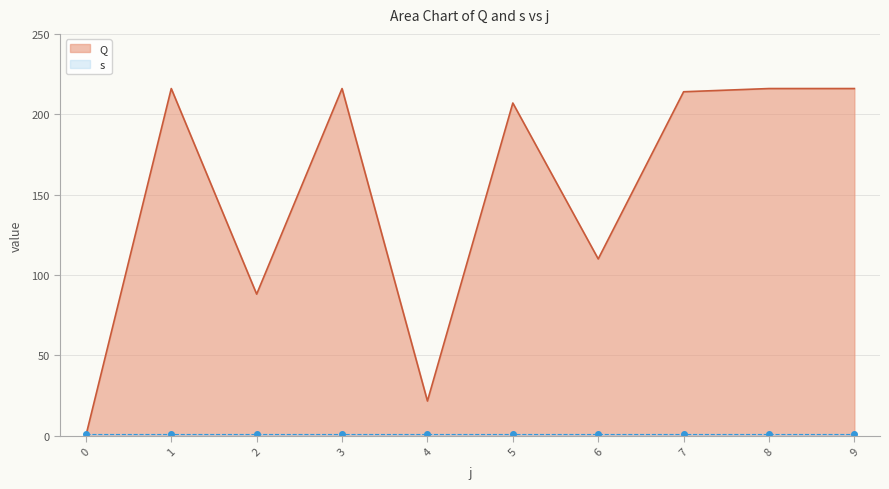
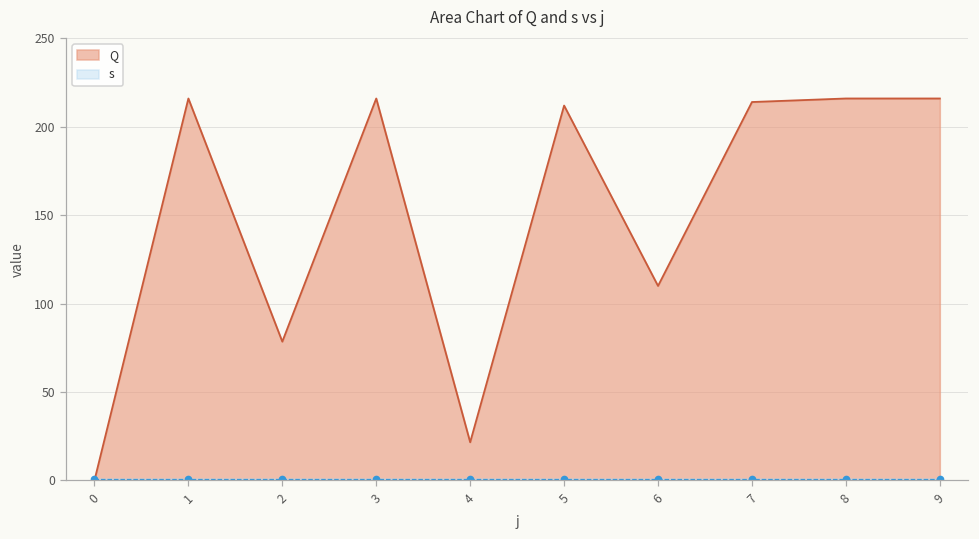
  {
    "Q": {
      "1": 216,
-     "2": 88,
+     "2": 79,
      "3": 216,
      "4": 22,
-     "5": 207,
+     "5": 212,
      "6": 110,
      "7": 214,
      "8": 216,
      "9": 216
    }
  }
